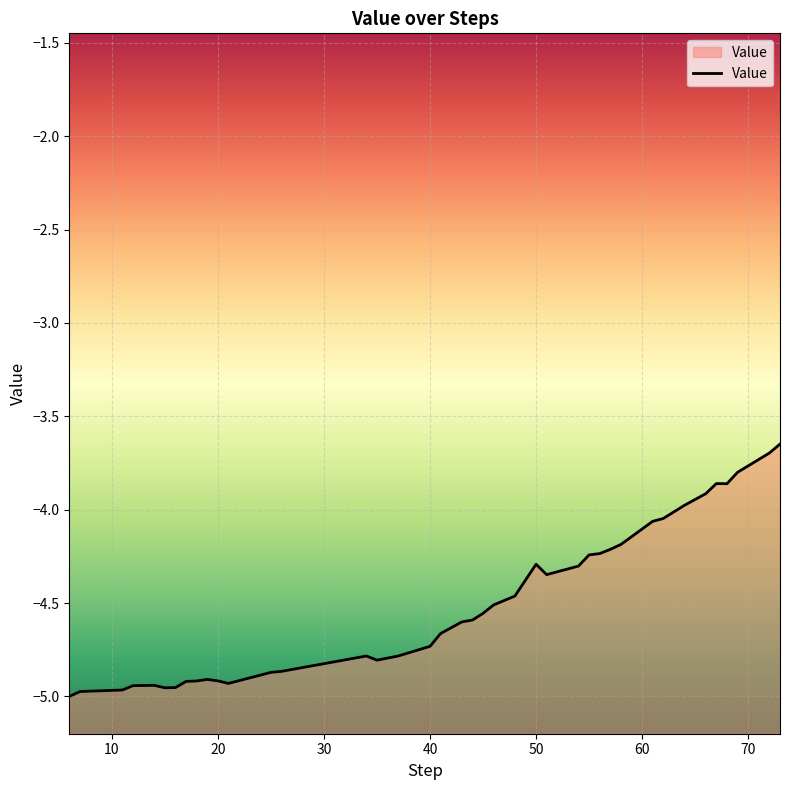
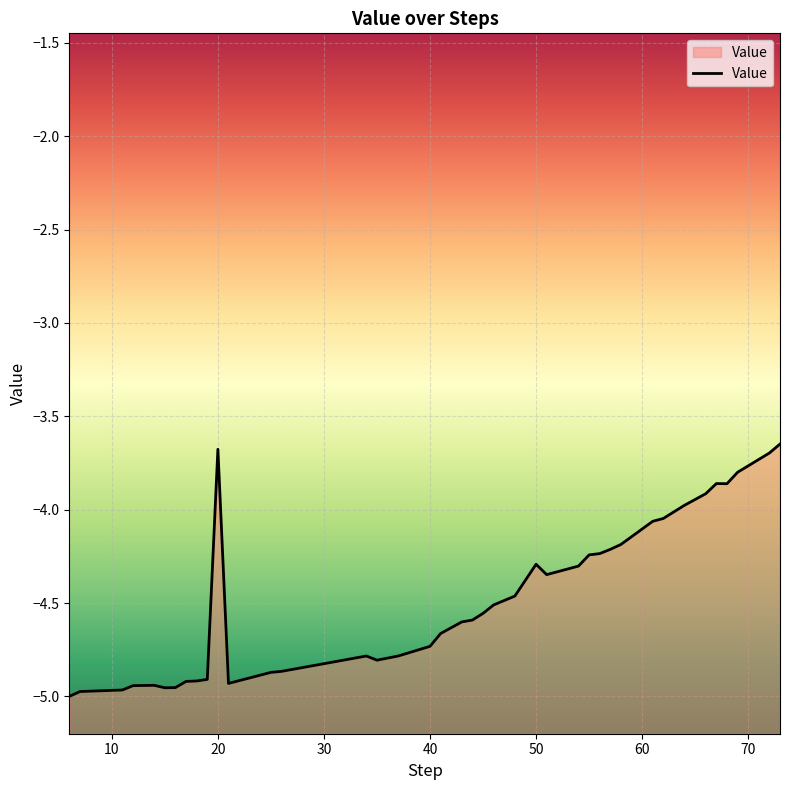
  {
-   "20": -4.92,
+   "20": -3.68,
    "40": -4.73,
    "50": -4.29
  }
